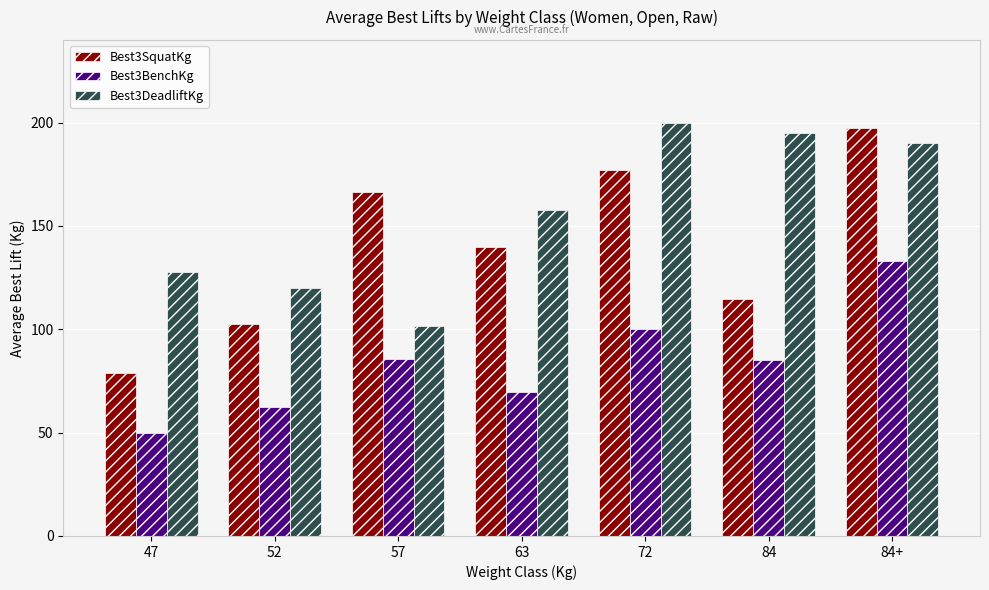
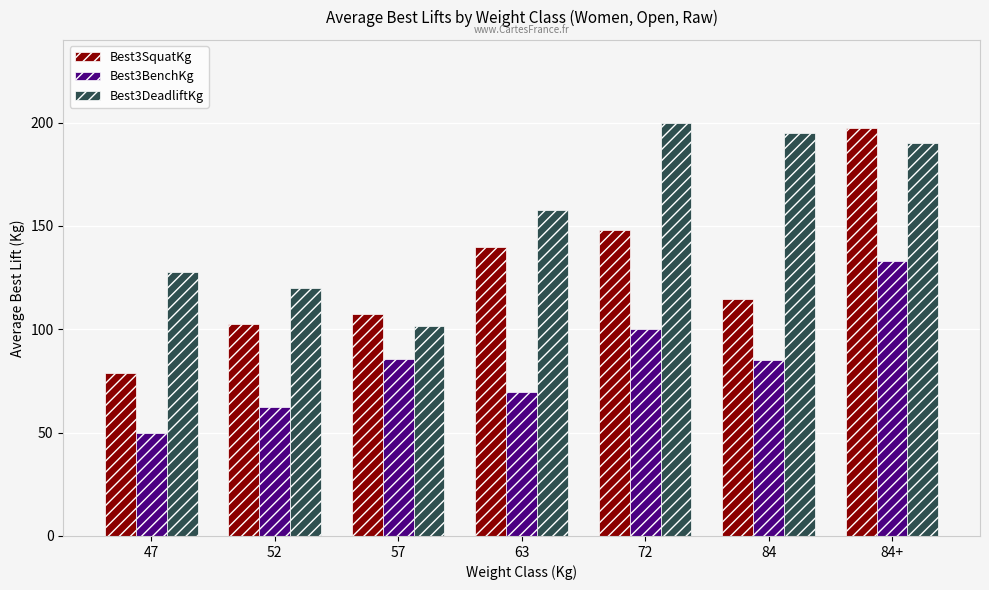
  {
    "Best3SquatKg": {
      "47": 79,
      "52": 103,
-     "57": 166,
+     "57": 108,
      "63": 140,
-     "72": 177,
+     "72": 148,
      "84": 115,
      "84+": 198
    },
    "Best3BenchKg": {
      "47": 50,
      "52": 63,
      "57": 86,
      "63": 70,
      "72": 100,
      "84": 85,
      "84+": 133
    },
    "Best3DeadliftKg": {
      "47": 128,
      "52": 120,
      "57": 102,
      "63": 158,
      "72": 200,
      "84": 195,
      "84+": 190
    }
  }
